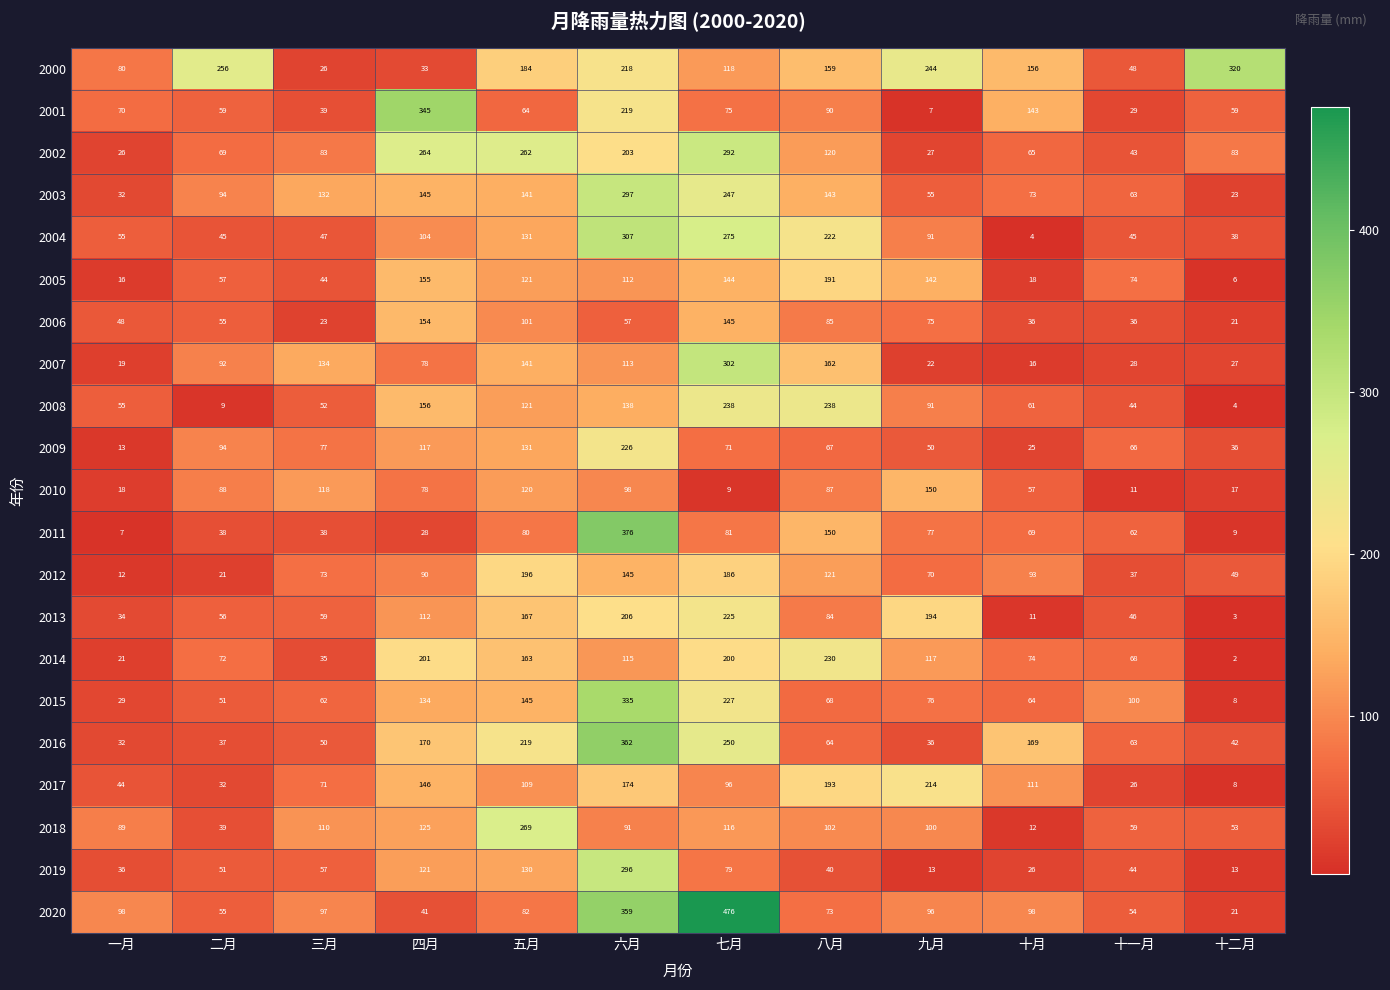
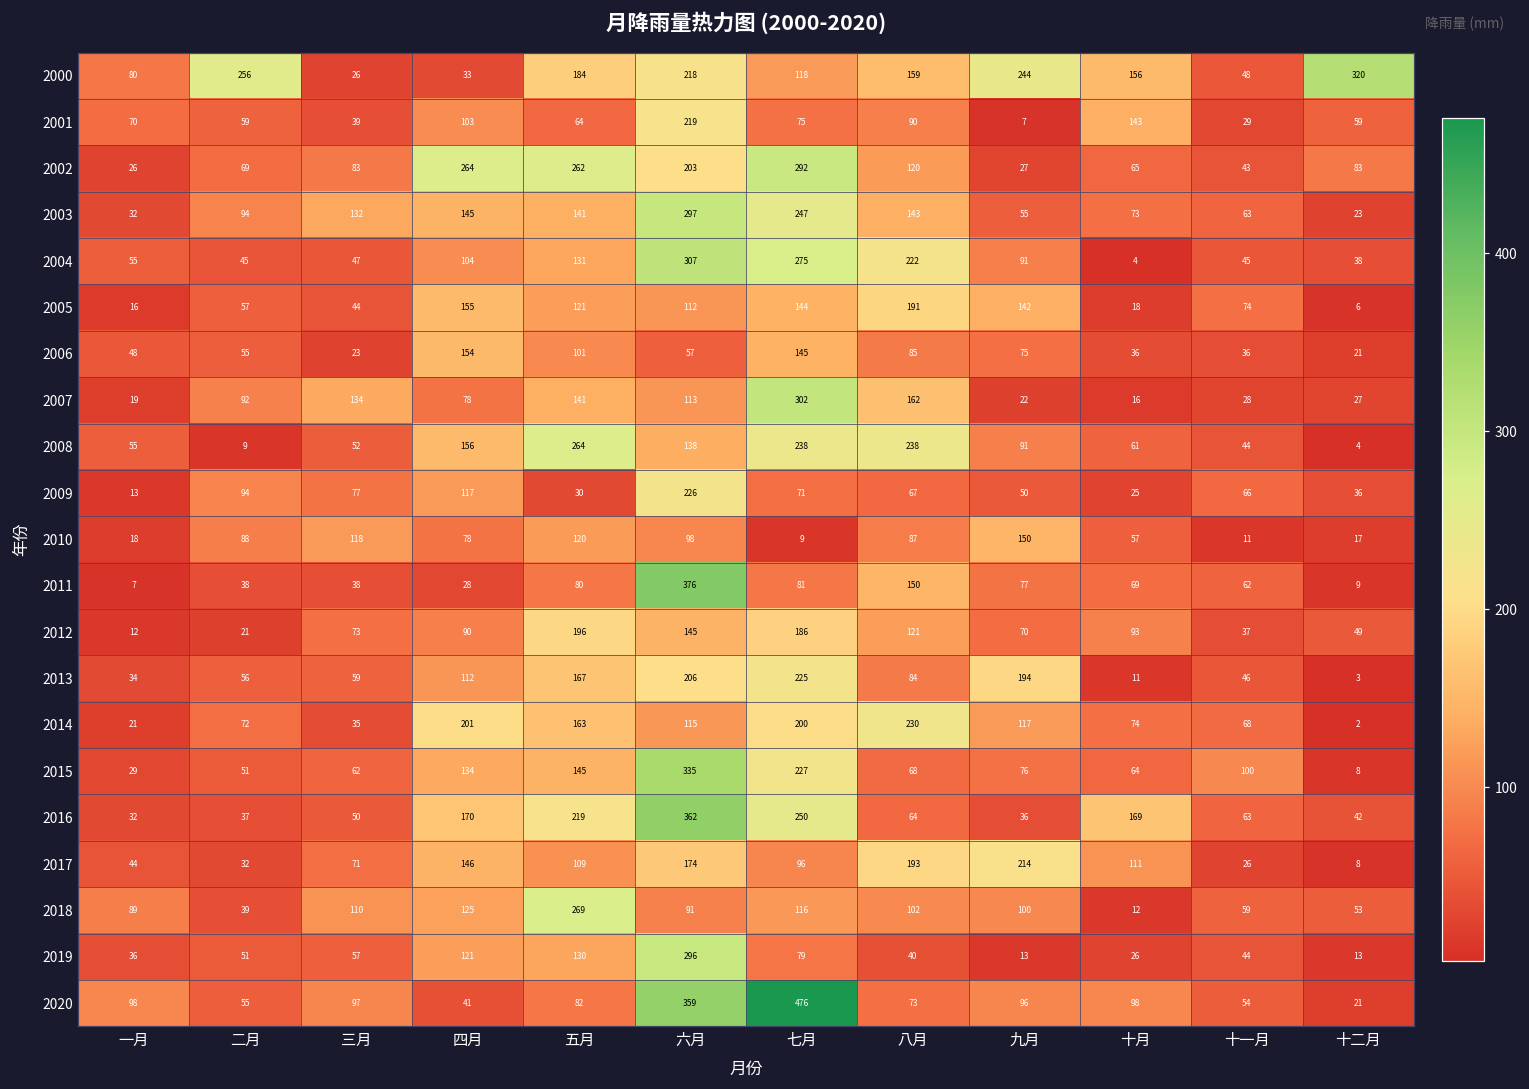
  {
    "2001": {
      "一月": 70,
      "二月": 59,
      "三月": 39,
-     "四月": 345,
+     "四月": 103,
      "五月": 64,
      "六月": 219,
      "七月": 75,
      "八月": 90,
      "九月": 7,
      "十月": 143,
      "十一月": 29,
      "十二月": 59
    },
    "2008": {
      "一月": 55,
      "二月": 9,
      "三月": 52,
      "四月": 156,
-     "五月": 121,
+     "五月": 264,
      "六月": 138,
      "七月": 238,
      "八月": 238,
      "九月": 91,
      "十月": 61,
      "十一月": 44,
      "十二月": 4
    },
    "2009": {
      "一月": 13,
      "二月": 94,
      "三月": 77,
      "四月": 117,
-     "五月": 131,
+     "五月": 30,
      "六月": 226,
      "七月": 71,
      "八月": 67,
      "九月": 50,
      "十月": 25,
      "十一月": 66,
      "十二月": 36
    }
  }
